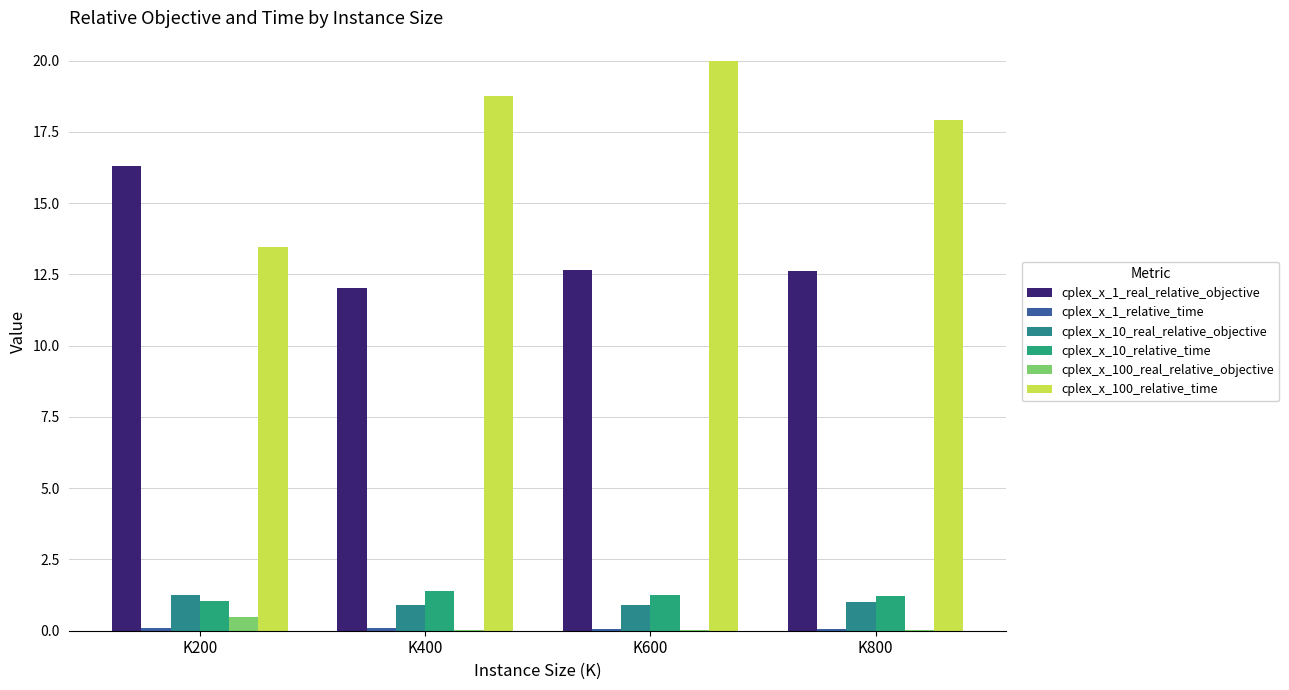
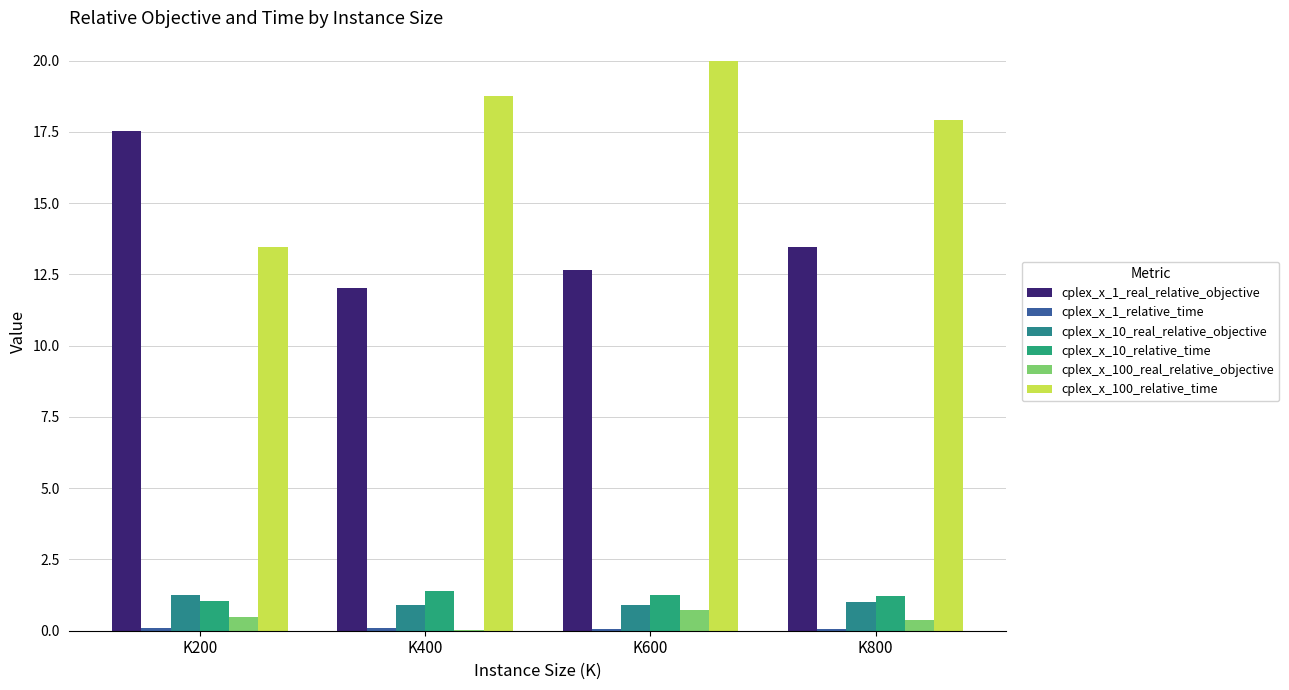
  {
    "cplex_x_1_real_relative_objective": {
-     "K200": 16.3,
+     "K200": 17.5,
      "K400": 12.0,
      "K600": 12.6,
-     "K800": 12.6
+     "K800": 13.5
    },
    "cplex_x_100_real_relative_objective": {
      "K200": 0.5,
-     "K600": 0.0,
-     "K800": 0.0
+     "K600": 0.7,
+     "K800": 0.4
    },
    "cplex_x_100_relative_time": {
      "K200": 13.5,
      "K400": 18.8,
      "K600": 20.0,
      "K800": 17.9
    }
  }
